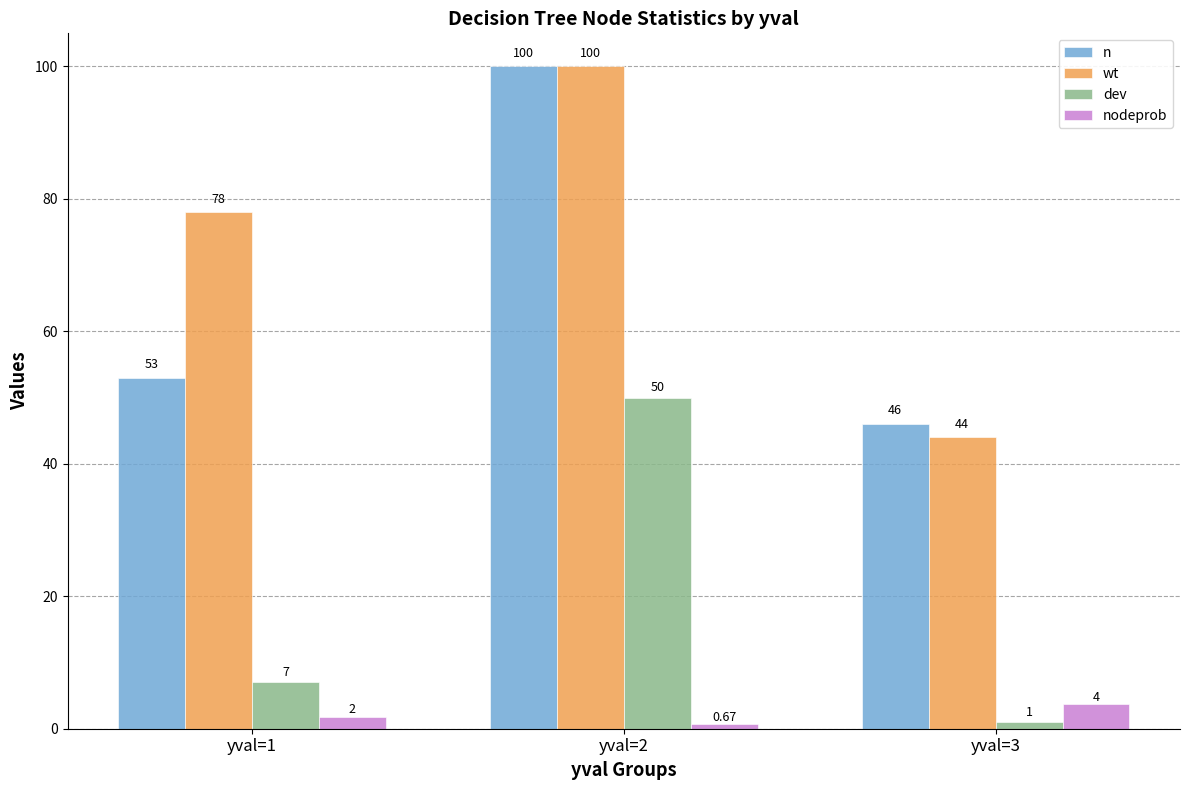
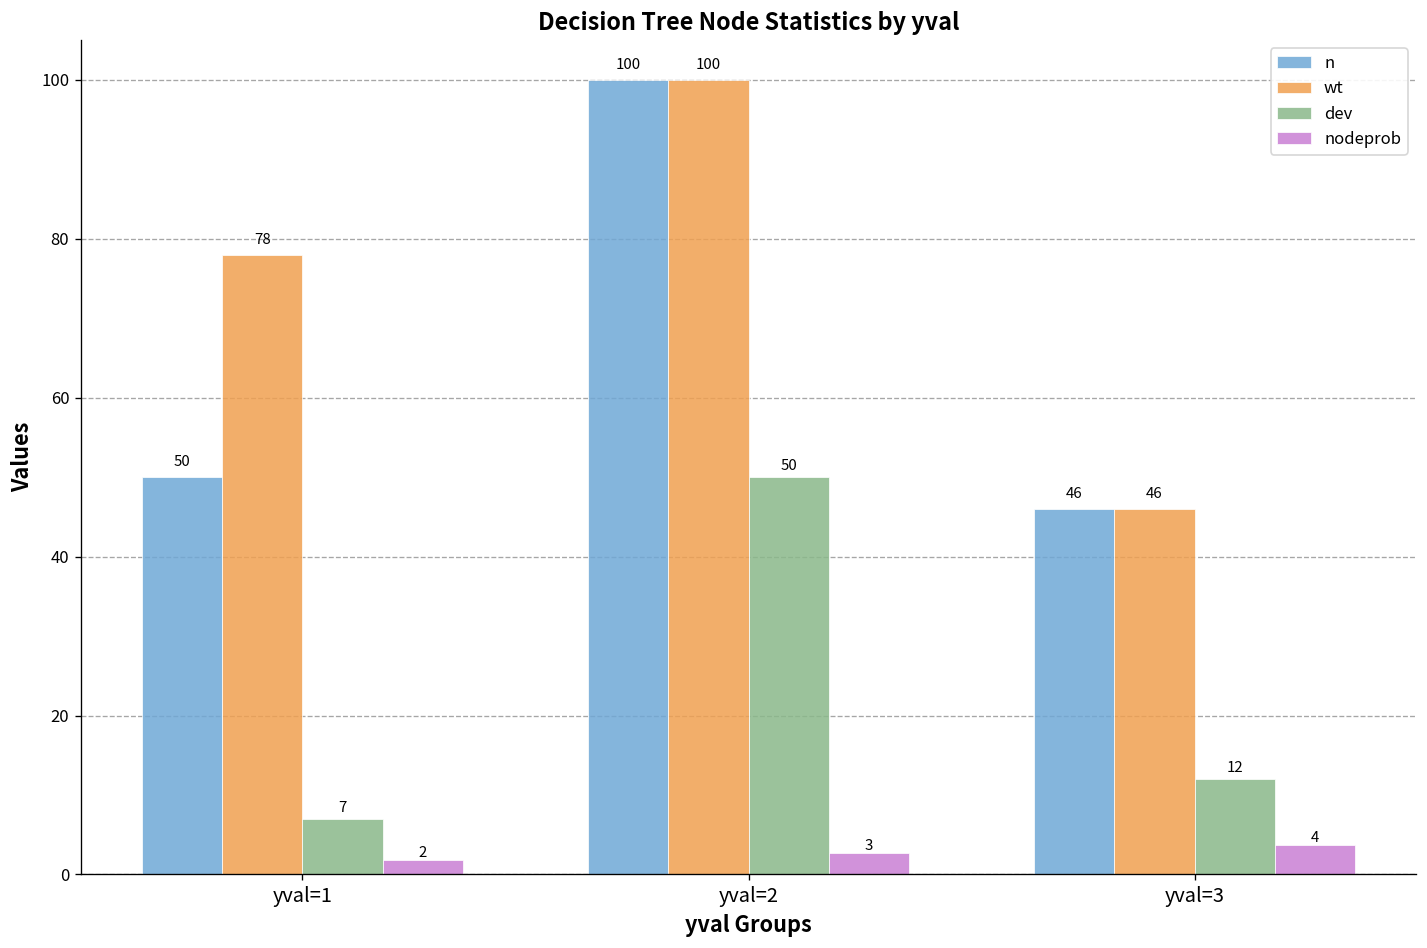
  {
    "n": {
-     "yval=1": 53,
+     "yval=1": 50,
      "yval=2": 100,
      "yval=3": 46
    },
    "wt": {
      "yval=1": 78,
      "yval=2": 100,
-     "yval=3": 44
+     "yval=3": 46
    },
    "dev": {
      "yval=1": 7,
      "yval=2": 50,
-     "yval=3": 1
+     "yval=3": 12
    },
    "nodeprob": {
      "yval=1": 2,
-     "yval=2": 0.67,
+     "yval=2": 3,
      "yval=3": 4
    }
  }
